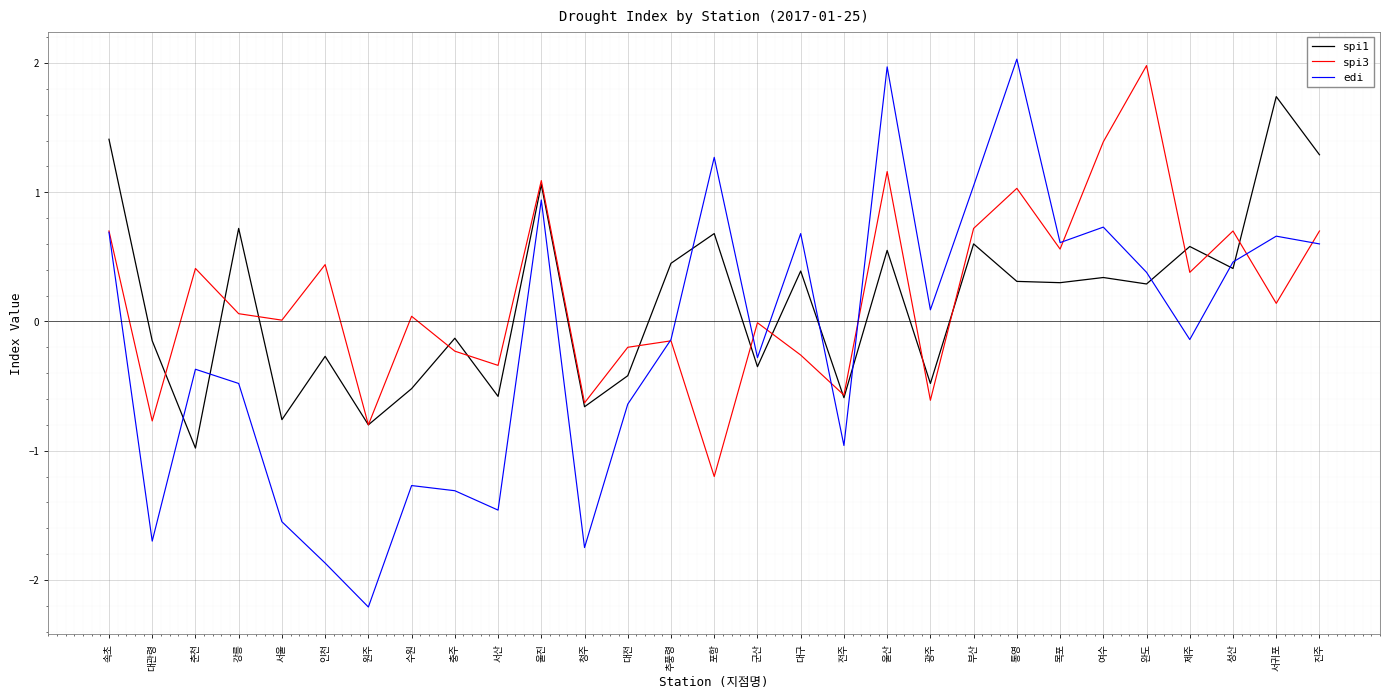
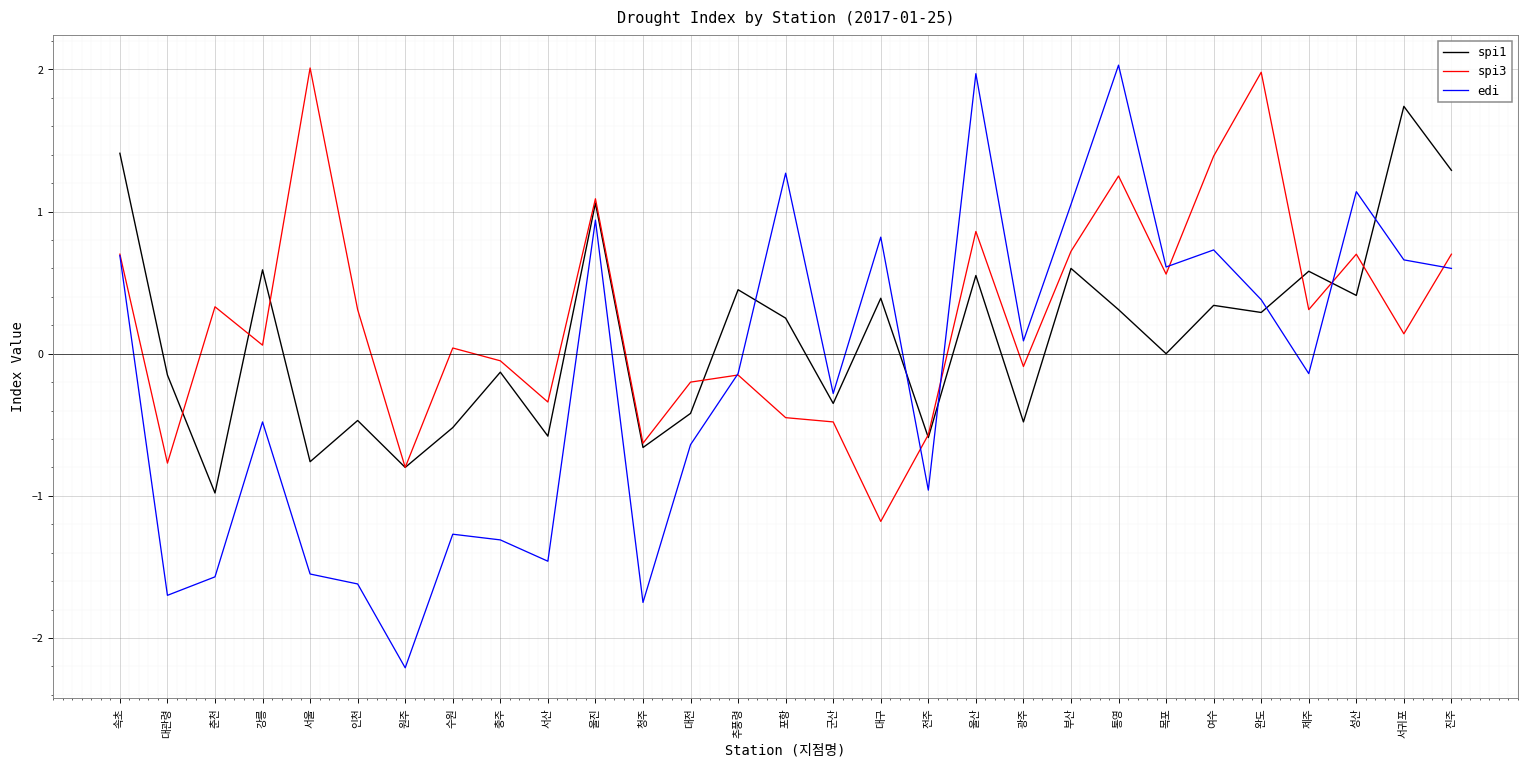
  {
    "spi1": {
      "속초": 1.41,
      "대관령": -0.15,
      "춘천": -0.98,
-     "강릉": 0.72,
+     "강릉": 0.59,
      "서울": -0.76,
-     "인천": -0.27,
+     "인천": -0.47,
      "수원": -0.52,
      "충주": -0.13,
      "서산": -0.58,
      "울진": 1.06,
      "청주": -0.66,
      "대전": -0.42,
      "추풍령": 0.45,
-     "포항": 0.68,
+     "포항": 0.25,
      "군산": -0.35,
      "대구": 0.39,
      "전주": -0.59,
      "울산": 0.55,
      "광주": -0.48,
      "부산": 0.60,
      "통영": 0.31,
-     "목포": 0.3,
+     "목포": 0.0,
      "여수": 0.34,
      "완도": 0.29,
      "제주": 0.58,
      "성산": 0.41,
      "서귀포": 1.74,
      "진주": 1.29
    },
    "spi3": {
      "대관령": -0.77,
-     "춘천": 0.41,
+     "춘천": 0.33,
      "강릉": 0.06,
-     "서울": 0.01,
-     "인천": 0.44,
+     "서울": 2.01,
+     "인천": 0.31,
      "수원": 0.04,
-     "충주": -0.23,
+     "충주": -0.05,
      "서산": -0.34,
      "울진": 1.09,
      "청주": -0.63,
      "대전": -0.20,
-     "포항": -1.20,
-     "군산": -0.01,
-     "대구": -0.26,
+     "포항": -0.45,
+     "군산": -0.48,
+     "대구": -1.18,
      "전주": -0.57,
-     "울산": 1.16,
-     "광주": -0.61,
+     "울산": 0.86,
+     "광주": -0.09,
      "부산": 0.72,
-     "통영": 1.03,
+     "통영": 1.25,
      "목포": 0.56,
      "여수": 1.39,
      "완도": 1.98,
-     "제주": 0.38,
+     "제주": 0.31,
      "성산": 0.70,
      "서귀포": 0.14,
      "진주": 0.70
    },
    "edi": {
      "대관령": -1.70,
-     "춘천": -0.37,
+     "춘천": -1.57,
      "강릉": -0.48,
      "서울": -1.55,
-     "인천": -1.87,
+     "인천": -1.62,
      "원주": -2.21,
      "수원": -1.27,
      "충주": -1.31,
      "서산": -1.46,
      "울진": 0.94,
      "청주": -1.75,
      "대전": -0.64,
      "포항": 1.27,
      "군산": -0.28,
-     "대구": 0.68,
+     "대구": 0.82,
      "전주": -0.96,
      "울산": 1.97,
      "광주": 0.09,
      "부산": 1.05,
      "통영": 2.03,
      "목포": 0.61,
      "여수": 0.73,
      "완도": 0.38,
      "제주": -0.14,
-     "성산": 0.46,
+     "성산": 1.14,
      "서귀포": 0.66,
      "진주": 0.60
    }
  }
